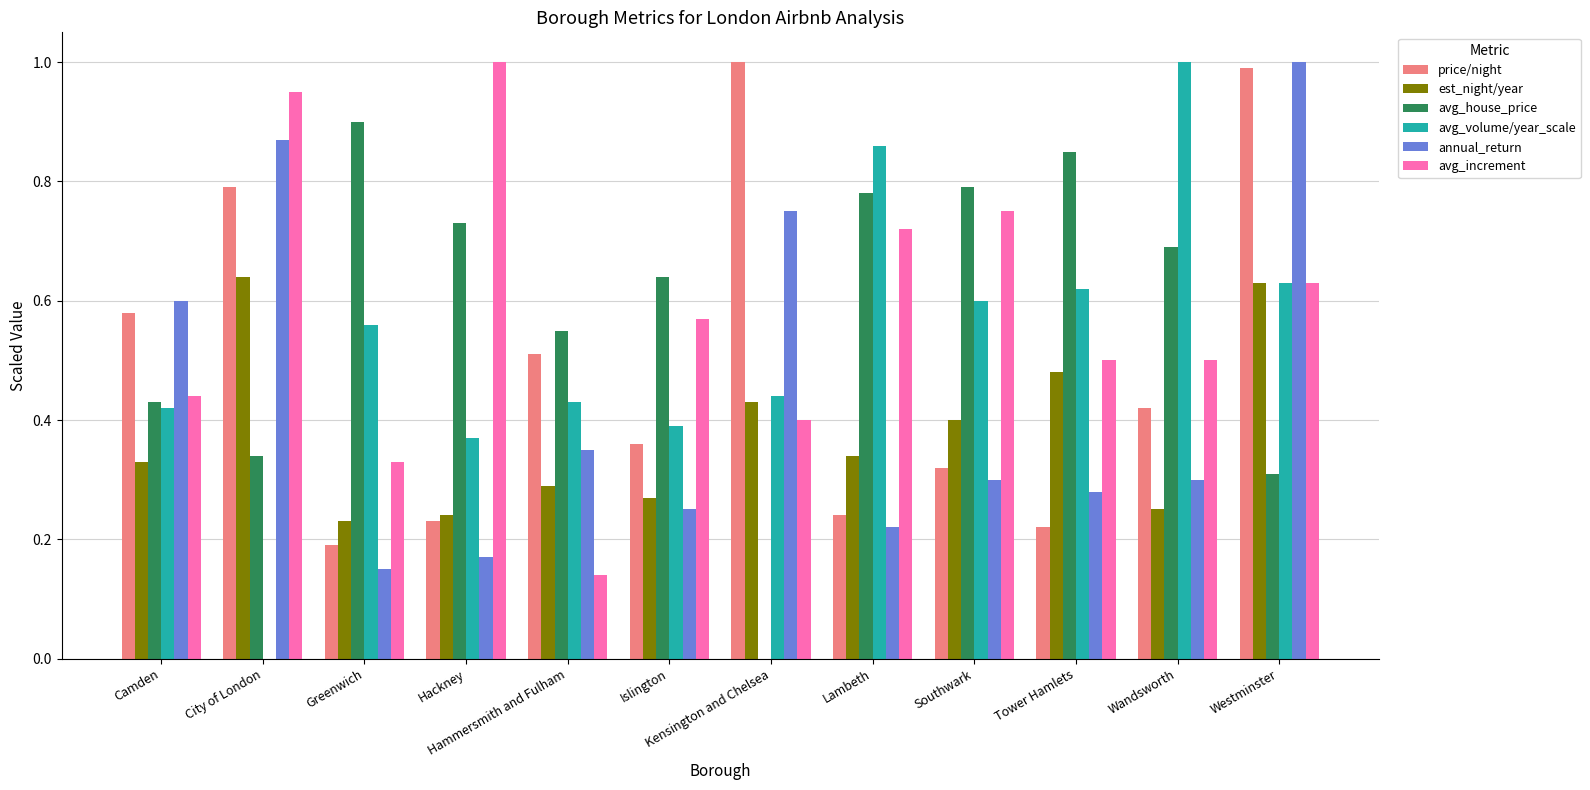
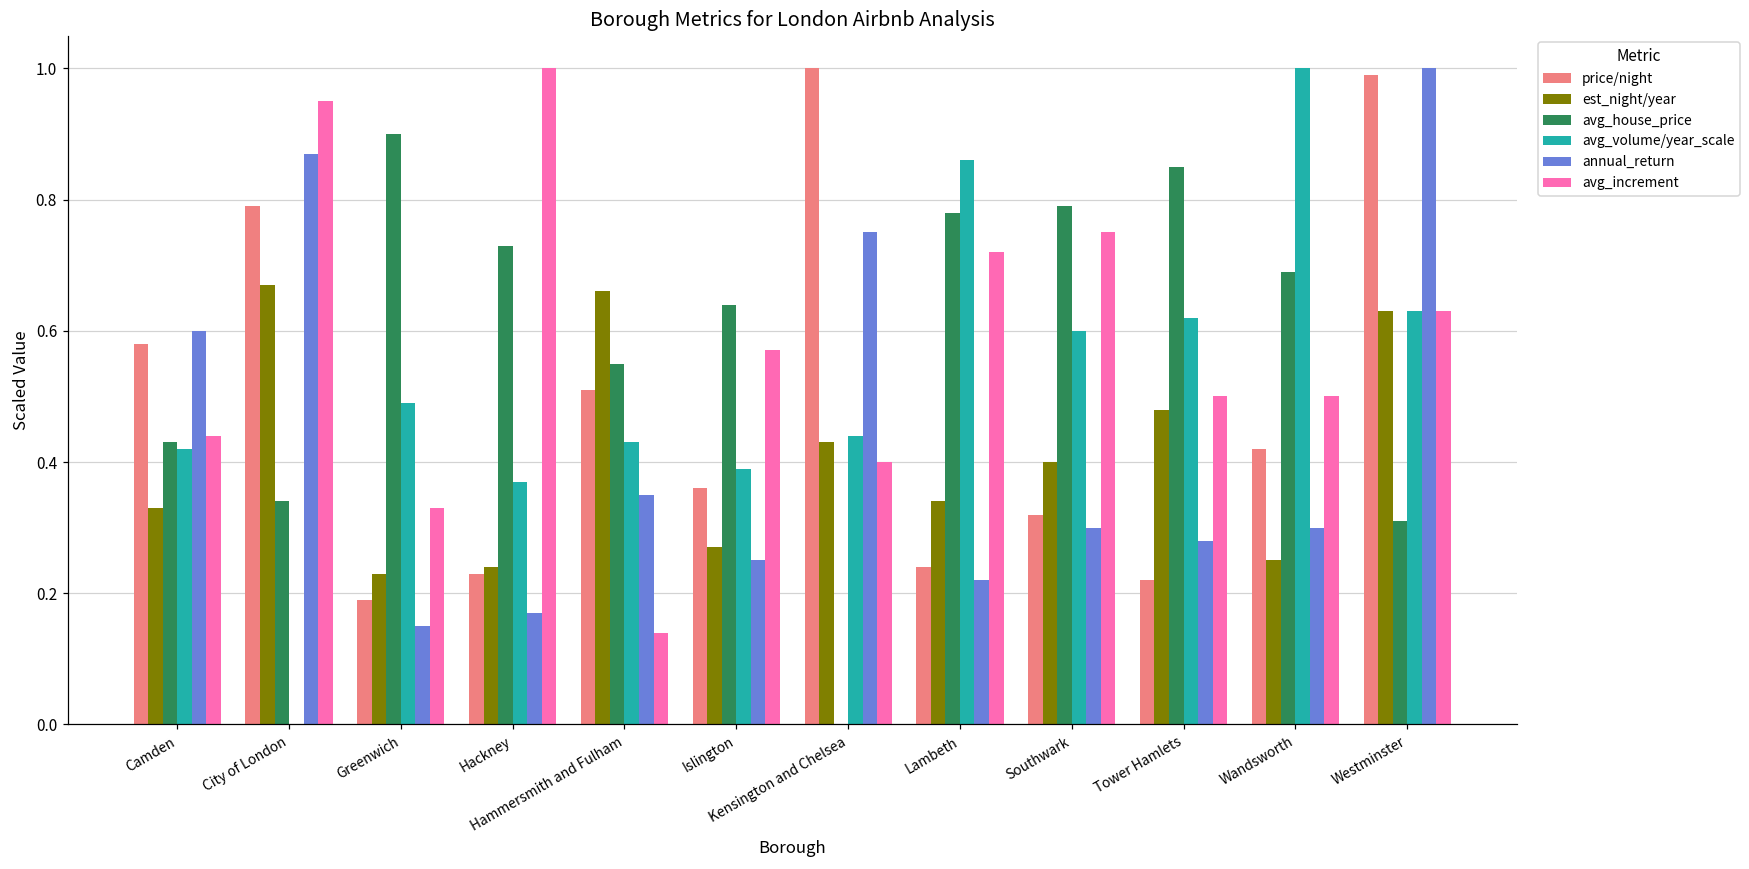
  {
    "est_night/year": {
      "Camden": 0.33,
-     "City of London": 0.64,
+     "City of London": 0.67,
      "Greenwich": 0.23,
      "Hackney": 0.24,
-     "Hammersmith and Fulham": 0.29,
+     "Hammersmith and Fulham": 0.66,
      "Islington": 0.27,
      "Kensington and Chelsea": 0.43,
      "Lambeth": 0.34,
      "Southwark": 0.40,
      "Tower Hamlets": 0.48,
      "Wandsworth": 0.25,
      "Westminster": 0.63
    },
    "avg_house_price": {
      "Camden": 0.43,
      "City of London": 0.34,
      "Greenwich": 0.90,
      "Hackney": 0.73,
      "Hammersmith and Fulham": 0.55,
      "Islington": 0.64,
      "Kensington and Chelsea": 0.00,
      "Lambeth": 0.78,
      "Southwark": 0.79,
      "Tower Hamlets": 0.85,
      "Wandsworth": 0.69,
      "Westminster": 0.31
    },
    "avg_volume/year_scale": {
      "Camden": 0.42,
      "City of London": 0.00,
-     "Greenwich": 0.56,
+     "Greenwich": 0.49,
      "Hackney": 0.37,
      "Hammersmith and Fulham": 0.43,
      "Islington": 0.39,
      "Kensington and Chelsea": 0.44,
      "Lambeth": 0.86,
      "Southwark": 0.60,
      "Tower Hamlets": 0.62,
      "Wandsworth": 1.00,
      "Westminster": 0.63
    },
    "annual_return": {
      "Camden": 0.60,
      "City of London": 0.87,
      "Greenwich": 0.15,
      "Hackney": 0.17,
      "Hammersmith and Fulham": 0.35,
      "Islington": 0.25,
      "Kensington and Chelsea": 0.75,
      "Lambeth": 0.22,
      "Southwark": 0.30,
      "Tower Hamlets": 0.28,
      "Wandsworth": 0.30,
      "Westminster": 1.00
    }
  }
